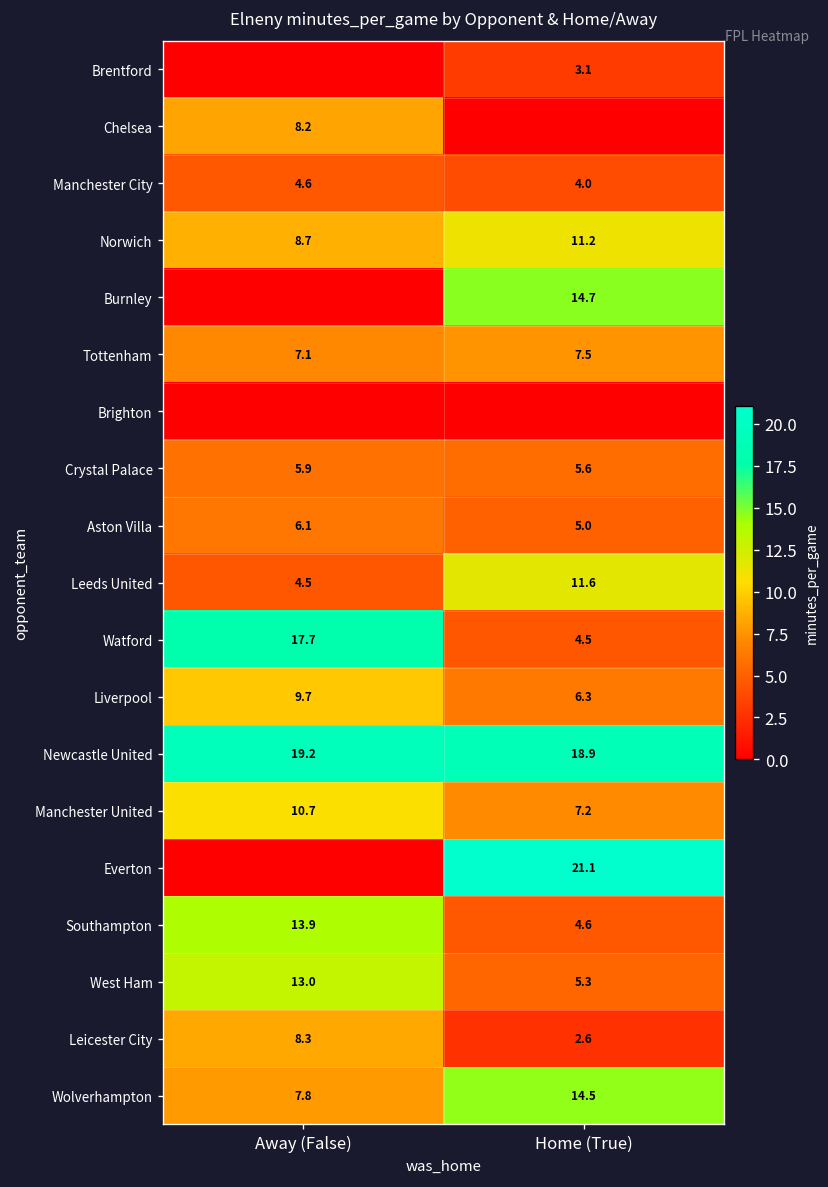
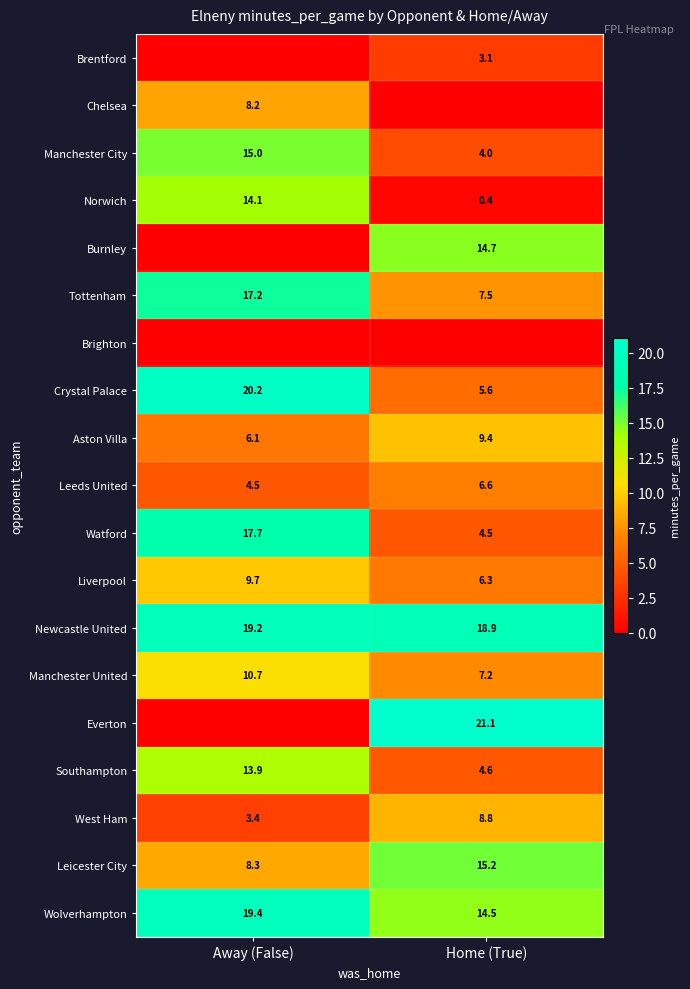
  {
    "Brentford": {
      "Home (True)": 3.1
    },
    "Chelsea": {
      "Away (False)": 8.2
    },
    "Manchester City": {
-     "Away (False)": 4.6,
+     "Away (False)": 15.0,
      "Home (True)": 4.0
    },
    "Norwich": {
-     "Away (False)": 8.7,
-     "Home (True)": 11.2
+     "Away (False)": 14.1,
+     "Home (True)": 0.4
    },
    "Burnley": {
      "Home (True)": 14.7
    },
    "Tottenham": {
-     "Away (False)": 7.1,
+     "Away (False)": 17.2,
      "Home (True)": 7.5
    },
    "Crystal Palace": {
-     "Away (False)": 5.9,
+     "Away (False)": 20.2,
      "Home (True)": 5.6
    },
    "Aston Villa": {
      "Away (False)": 6.1,
-     "Home (True)": 5.0
+     "Home (True)": 9.4
    },
    "Leeds United": {
      "Away (False)": 4.5,
-     "Home (True)": 11.6
+     "Home (True)": 6.6
    },
    "Watford": {
      "Away (False)": 17.7,
      "Home (True)": 4.5
    },
    "Liverpool": {
      "Away (False)": 9.7,
      "Home (True)": 6.3
    },
    "Newcastle United": {
      "Away (False)": 19.2,
      "Home (True)": 18.9
    },
    "Manchester United": {
      "Away (False)": 10.7,
      "Home (True)": 7.2
    },
    "Everton": {
      "Home (True)": 21.1
    },
    "Southampton": {
      "Away (False)": 13.9,
      "Home (True)": 4.6
    },
    "West Ham": {
-     "Away (False)": 13.0,
-     "Home (True)": 5.3
+     "Away (False)": 3.4,
+     "Home (True)": 8.8
    },
    "Leicester City": {
      "Away (False)": 8.3,
-     "Home (True)": 2.6
+     "Home (True)": 15.2
    },
    "Wolverhampton": {
-     "Away (False)": 7.8,
+     "Away (False)": 19.4,
      "Home (True)": 14.5
    }
  }
